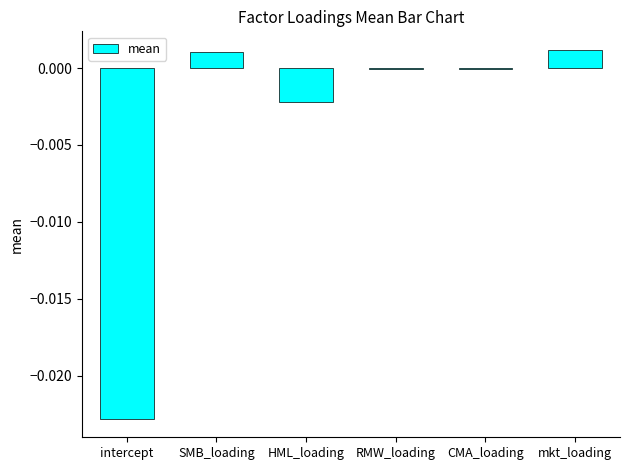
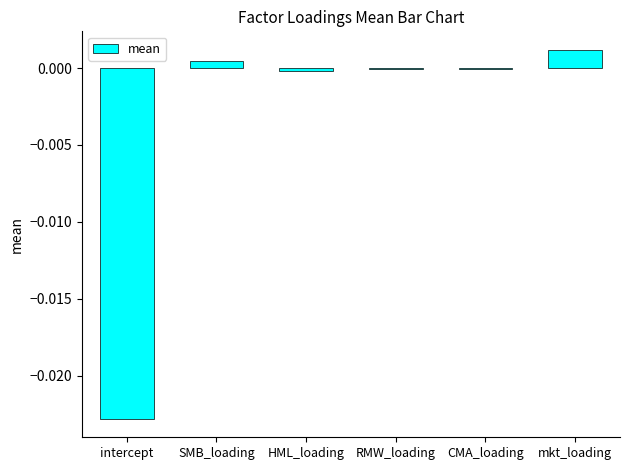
  {
    "intercept": -0.0228,
-   "SMB_loading": 0.0011,
-   "HML_loading": -0.0022,
+   "SMB_loading": 0.0004,
+   "HML_loading": -0.0002,
    "mkt_loading": 0.0012
  }
